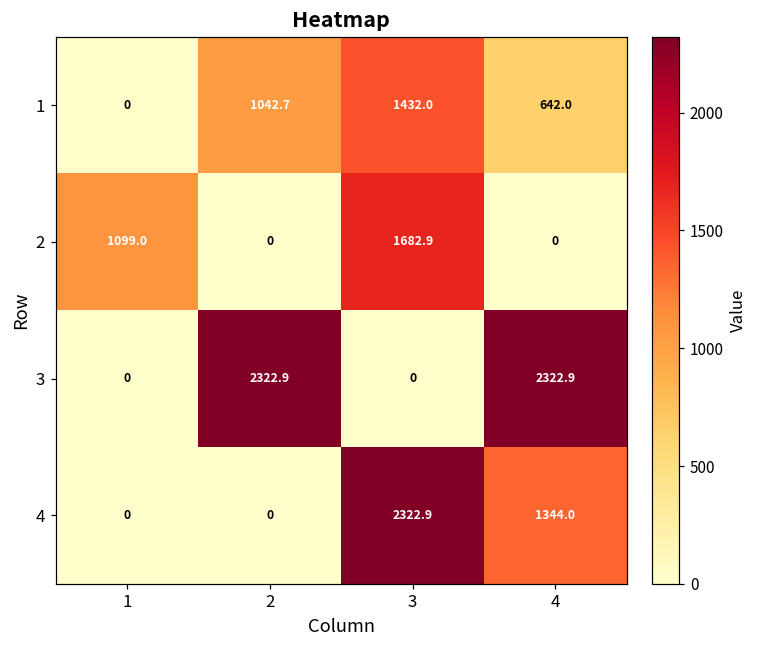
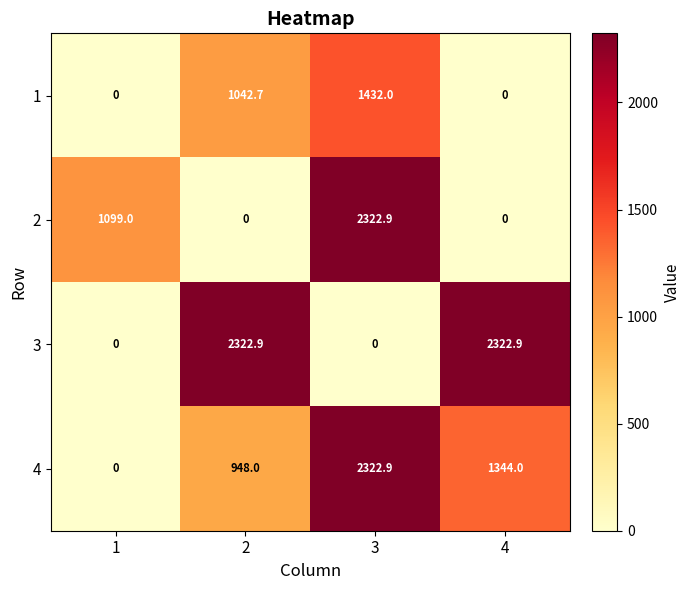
  {
    "1": {
      "1": 0,
      "2": 1042.7,
      "3": 1432.0,
-     "4": 642.0
+     "4": 0
    },
    "2": {
      "1": 1099.0,
      "2": 0,
-     "3": 1682.9,
+     "3": 2322.9,
      "4": 0
    },
    "3": {
      "1": 0,
      "2": 2322.9,
      "3": 0,
      "4": 2322.9
    },
    "4": {
      "1": 0,
-     "2": 0,
+     "2": 948.0,
      "3": 2322.9,
      "4": 1344.0
    }
  }
